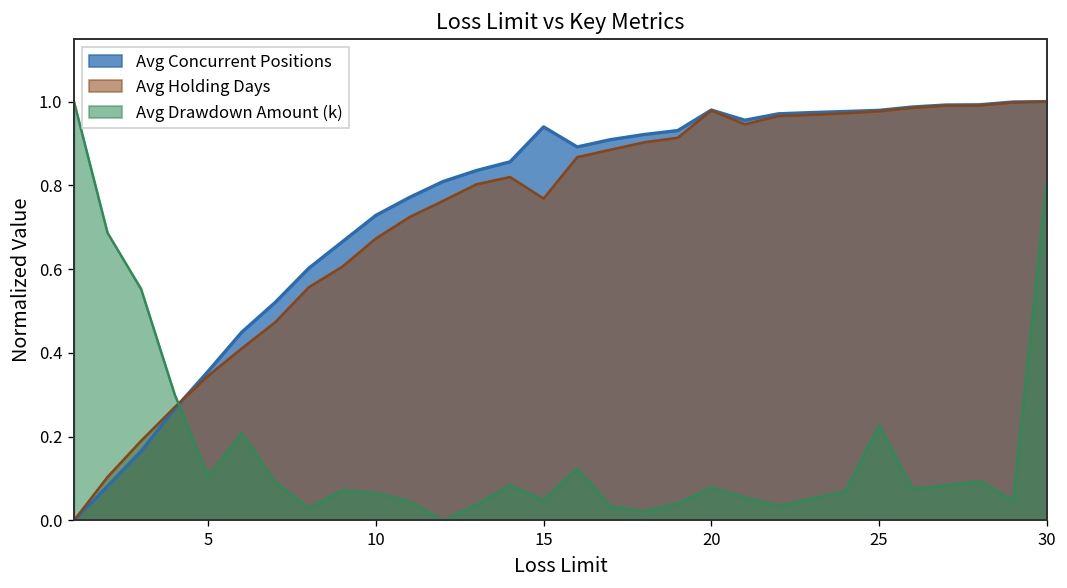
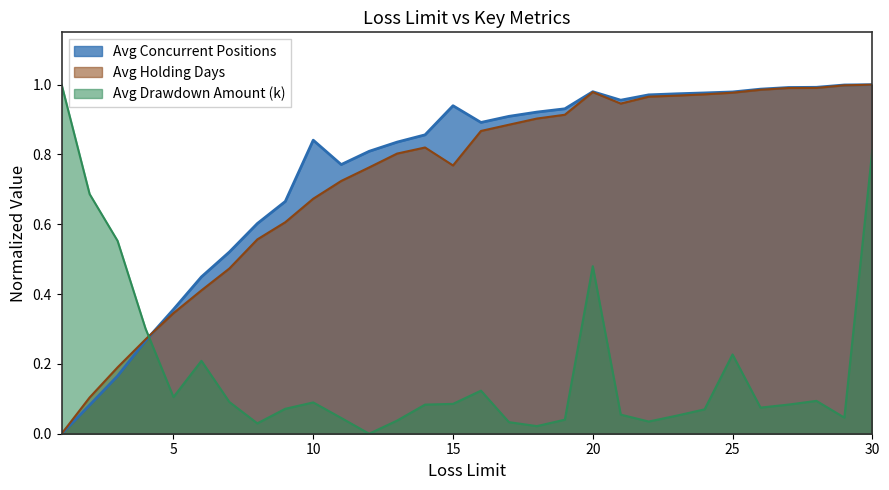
  {
    "Avg Concurrent Positions": {
      "5": 0.36,
-     "10": 0.73,
+     "10": 0.84,
      "15": 0.94
    },
    "Avg Holding Days": {
      "5": 0.35,
      "10": 0.67,
      "15": 0.77
    },
    "Avg Drawdown Amount (k)": {
      "5": 0.11,
-     "10": 0.07,
-     "15": 0.05,
-     "20": 0.08,
+     "10": 0.09,
+     "15": 0.09,
+     "20": 0.48,
      "25": 0.23,
      "30": 0.81
    }
  }
